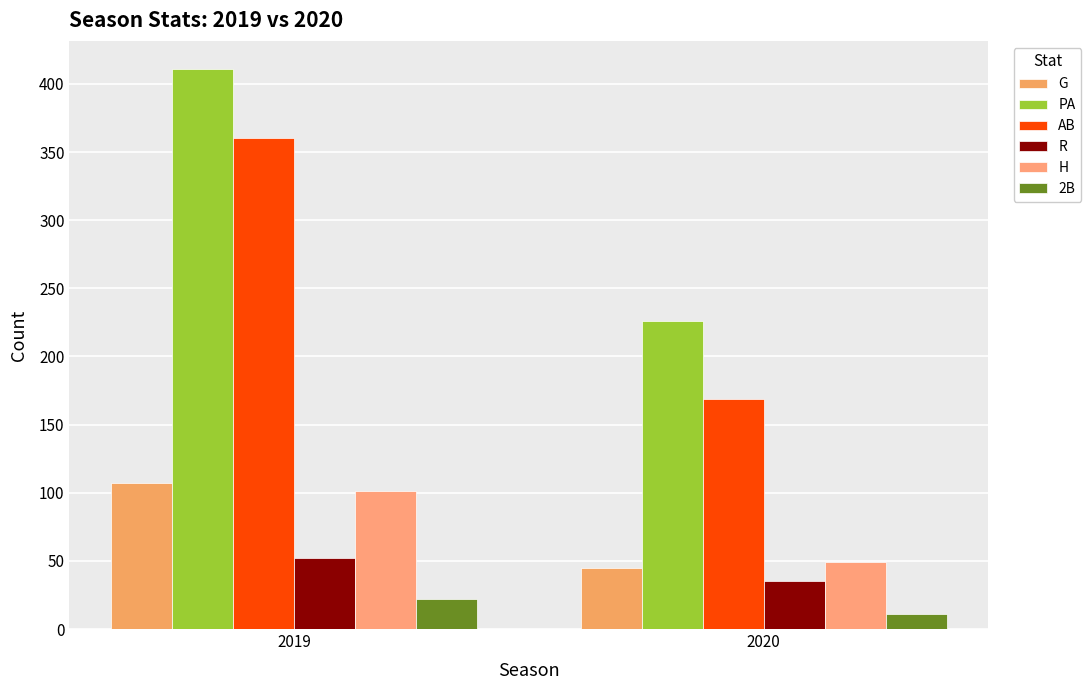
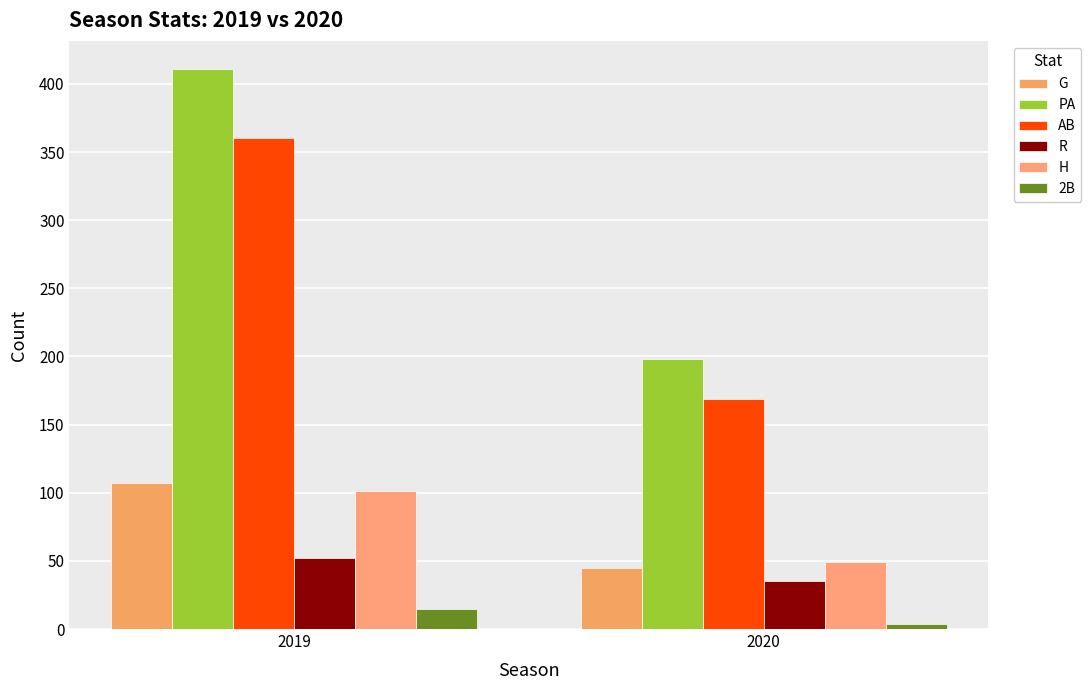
  {
    "PA": {
      "2019": 411,
-     "2020": 226
+     "2020": 198
    },
    "AB": {
      "2019": 360,
      "2020": 169
    },
    "R": {
      "2019": 52,
      "2020": 35
    },
    "2B": {
-     "2019": 22,
-     "2020": 11
+     "2019": 15,
+     "2020": 4
    }
  }
